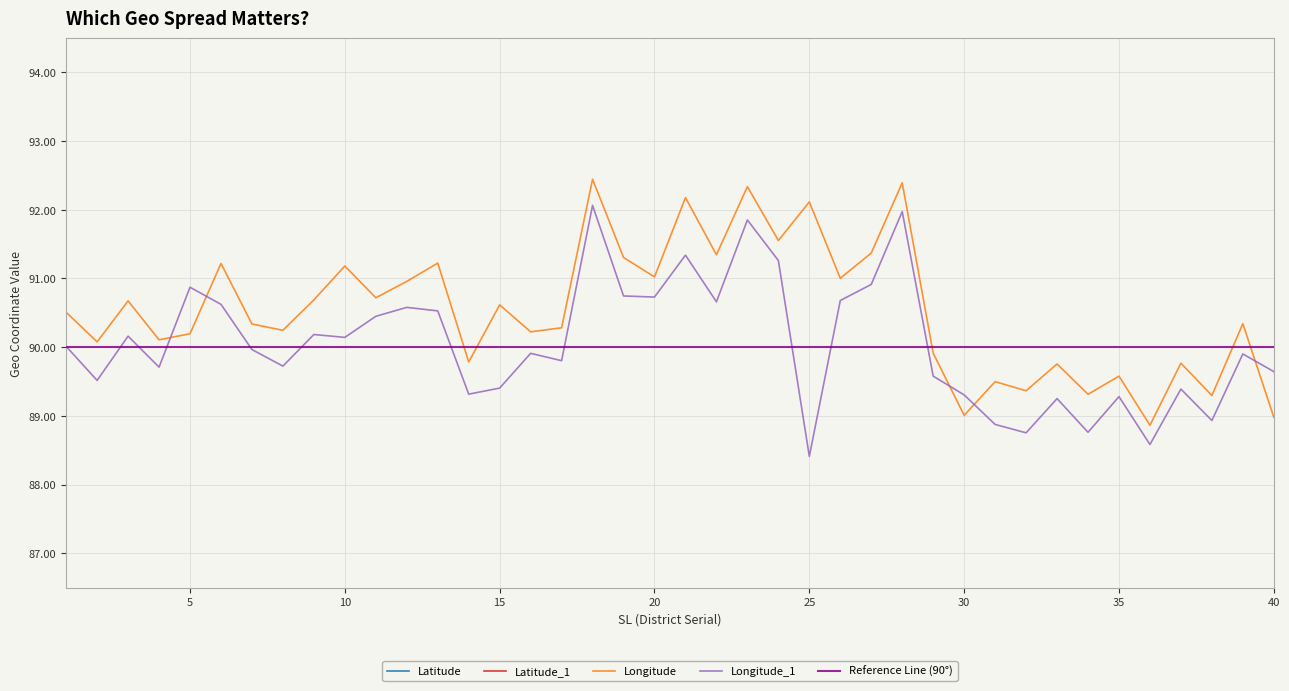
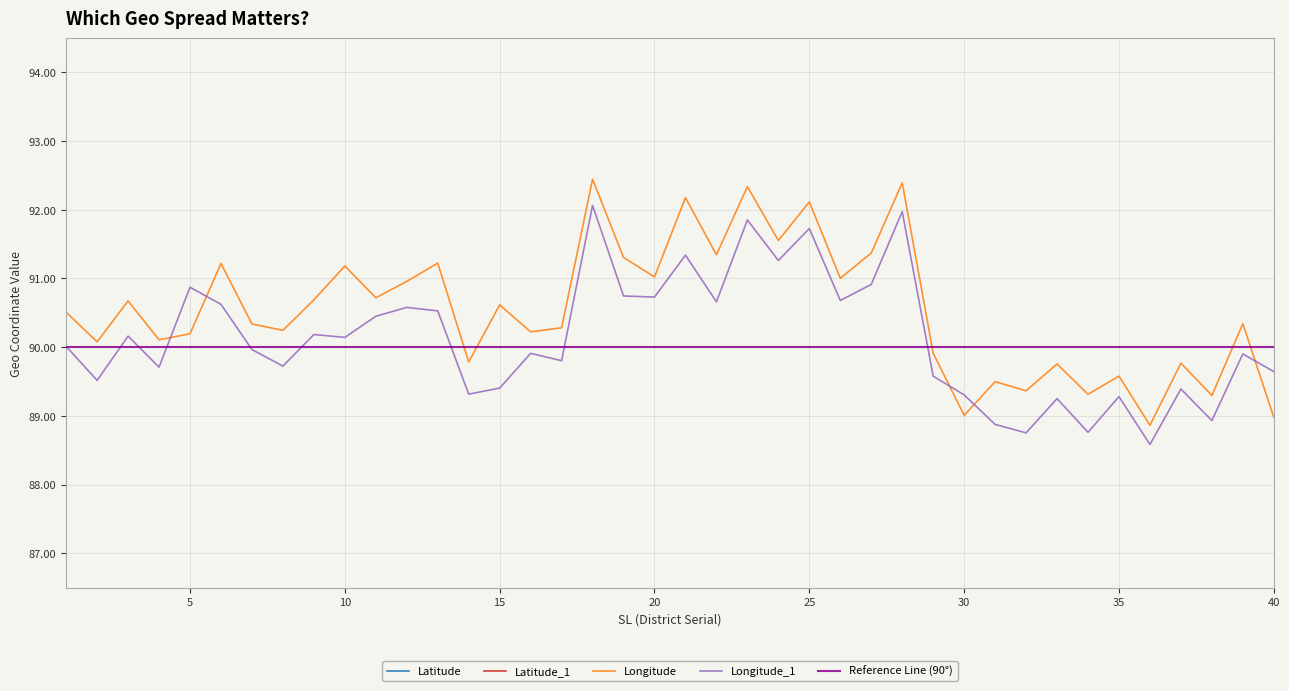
  {
    "Longitude": {
      "5": 90.2,
      "10": 91.2,
      "15": 90.6,
      "20": 91.0,
      "25": 92.1,
      "30": 89.0,
      "35": 89.6,
      "40": 89.0
    },
    "Longitude_1": {
      "5": 90.9,
      "10": 90.1,
      "15": 89.4,
      "20": 90.7,
-     "25": 88.4,
+     "25": 91.7,
      "30": 89.3,
      "35": 89.3,
      "40": 89.6
    }
  }
